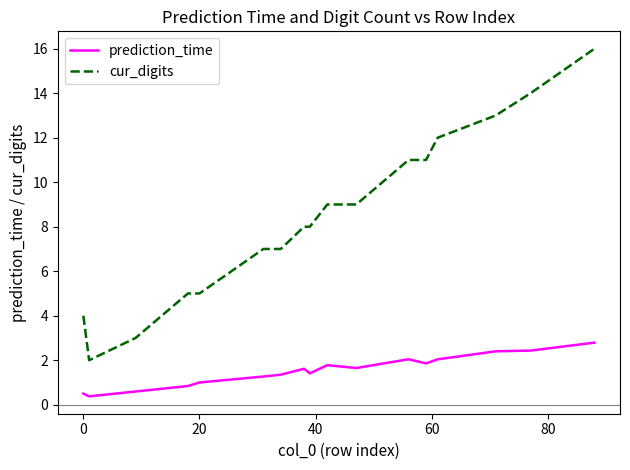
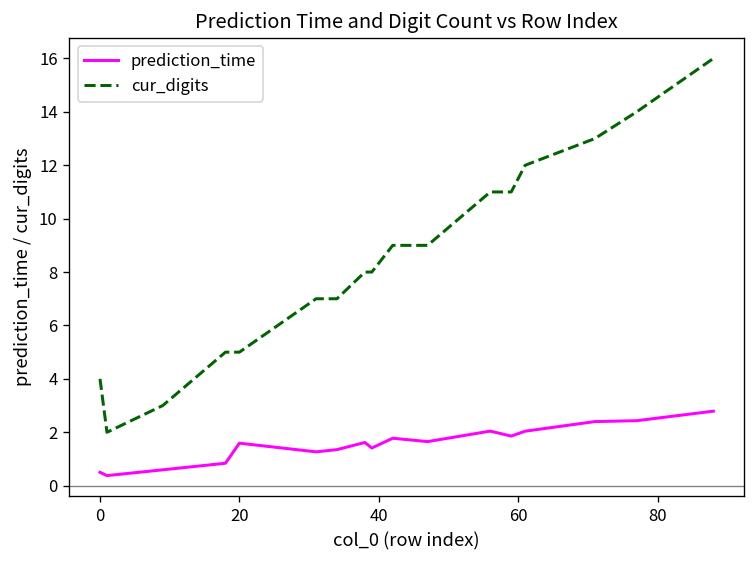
  {
    "prediction_time": {
      "0": 0.5,
-     "20": 1.0
+     "20": 1.6
    },
    "cur_digits": {
      "0": 4.0,
      "20": 5.0
    }
  }
